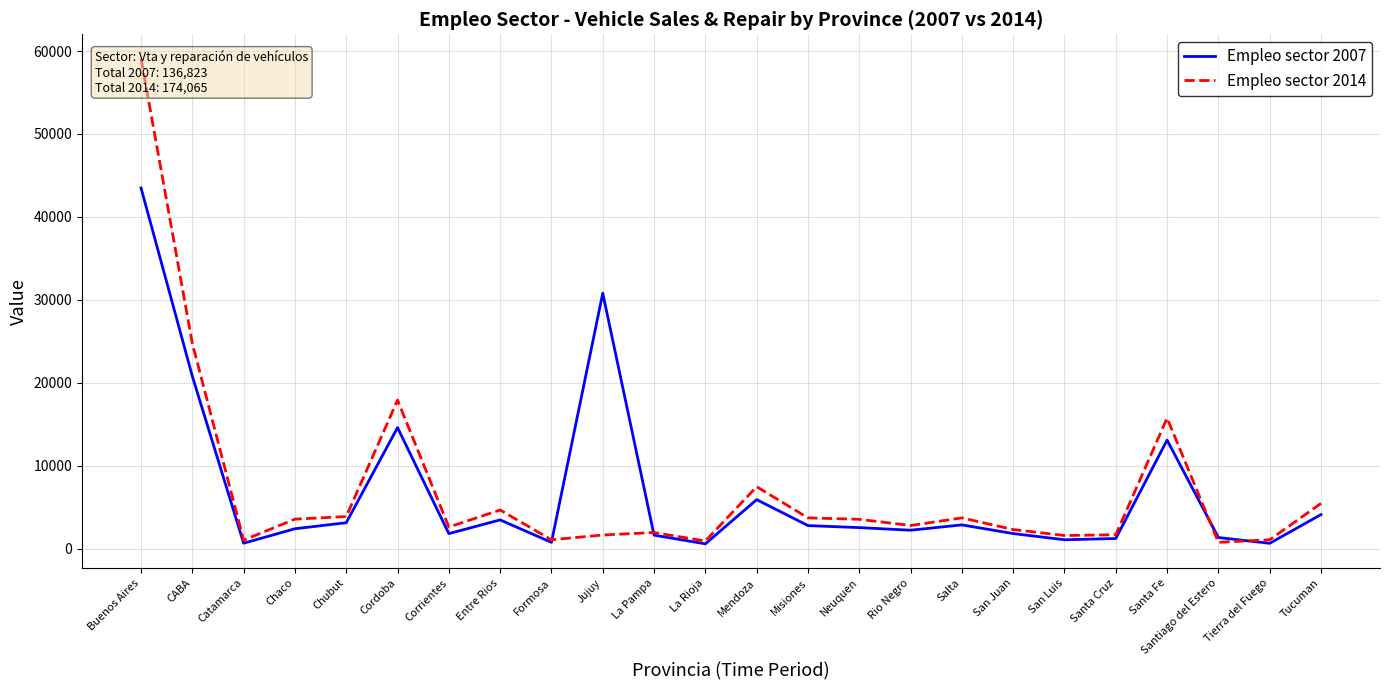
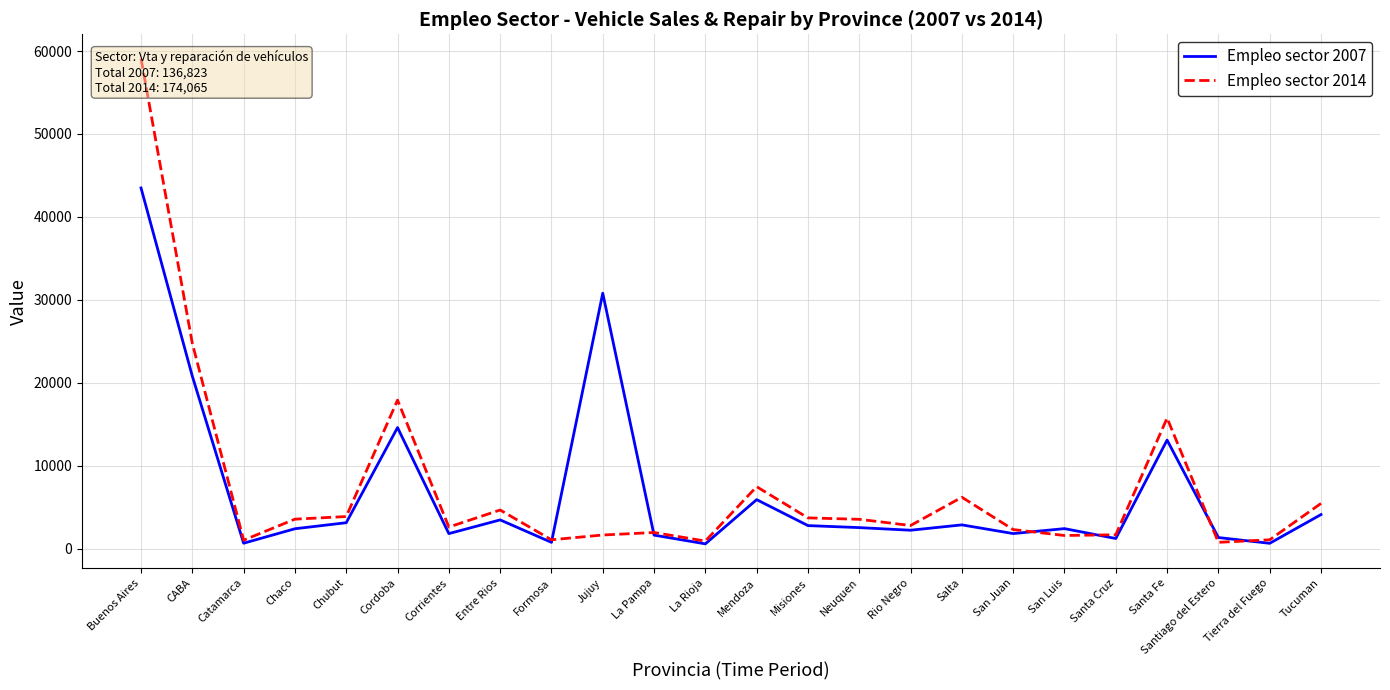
  {
    "Empleo sector 2007": {
      "Buenos Aires": 43000,
      "CABA": 21000,
      "Catamarca": 1000,
      "Chaco": 2000,
      "Chubut": 3000,
      "Cordoba": 15000,
      "Corrientes": 2000,
      "Entre Rios": 3000,
      "Formosa": 1000,
      "Jujuy": 31000,
      "La Pampa": 2000,
      "La Rioja": 1000,
      "Mendoza": 6000,
      "Misiones": 3000,
      "Neuquen": 3000,
      "Rio Negro": 2000,
      "Salta": 3000,
      "San Juan": 2000,
-     "San Luis": 1000,
+     "San Luis": 2000,
      "Santa Cruz": 1000,
      "Santa Fe": 13000,
      "Santiago del Estero": 1000,
      "Tierra del Fuego": 1000,
      "Tucuman": 4000
    },
    "Empleo sector 2014": {
      "CABA": 25000,
      "Catamarca": 1000,
      "Chaco": 4000,
      "Chubut": 4000,
      "Cordoba": 18000,
      "Corrientes": 3000,
      "Entre Rios": 5000,
      "Formosa": 1000,
      "Jujuy": 2000,
      "La Pampa": 2000,
      "La Rioja": 1000,
      "Mendoza": 7000,
      "Misiones": 4000,
      "Neuquen": 4000,
      "Rio Negro": 3000,
-     "Salta": 4000,
+     "Salta": 6000,
      "San Juan": 2000,
      "San Luis": 2000,
      "Santa Cruz": 2000,
      "Santa Fe": 16000,
      "Santiago del Estero": 1000,
      "Tierra del Fuego": 1000,
      "Tucuman": 5000
    }
  }
